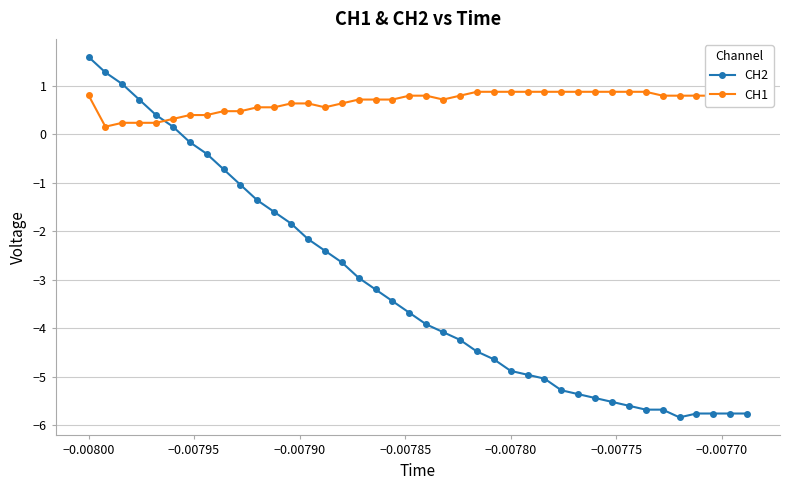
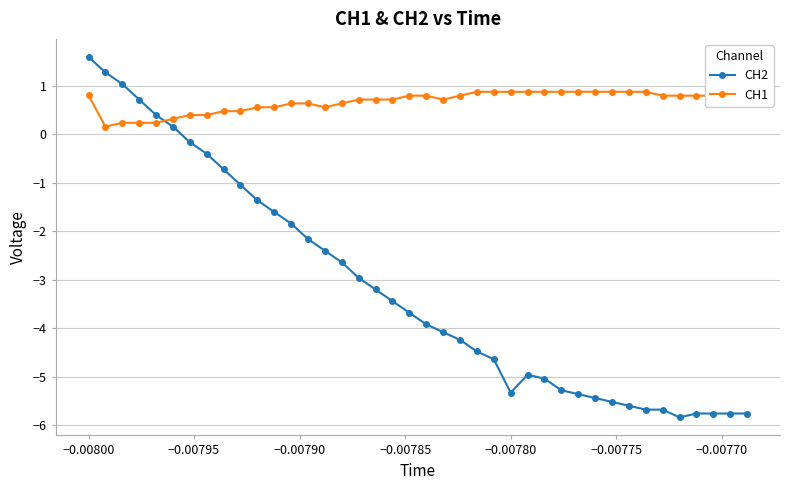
  {
    "CH2": {
      "−0.00800": 1.6,
-     "−0.00780": -4.9
+     "−0.00780": -5.3
    },
    "CH1": {
      "−0.00800": 0.8,
      "−0.00780": 0.9
    }
  }
